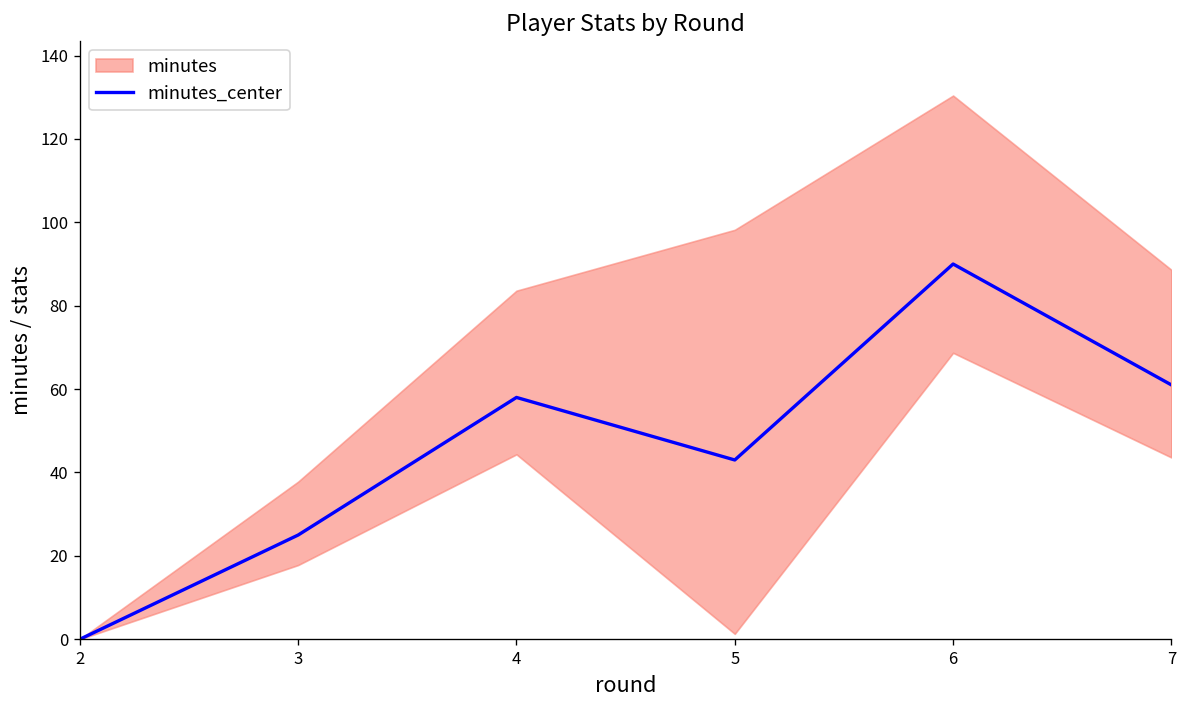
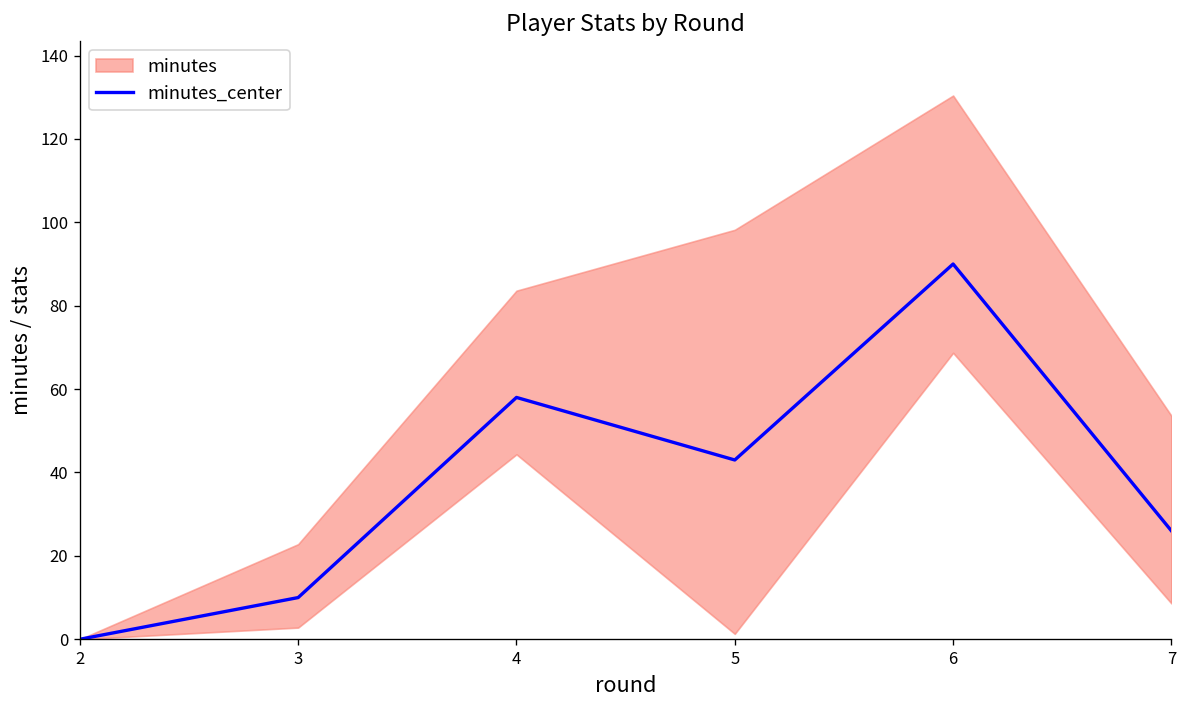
  {
    "minutes_center": {
-     "3": 25,
+     "3": 10,
      "4": 58,
      "5": 43,
      "6": 90,
-     "7": 61
+     "7": 26
    }
  }
